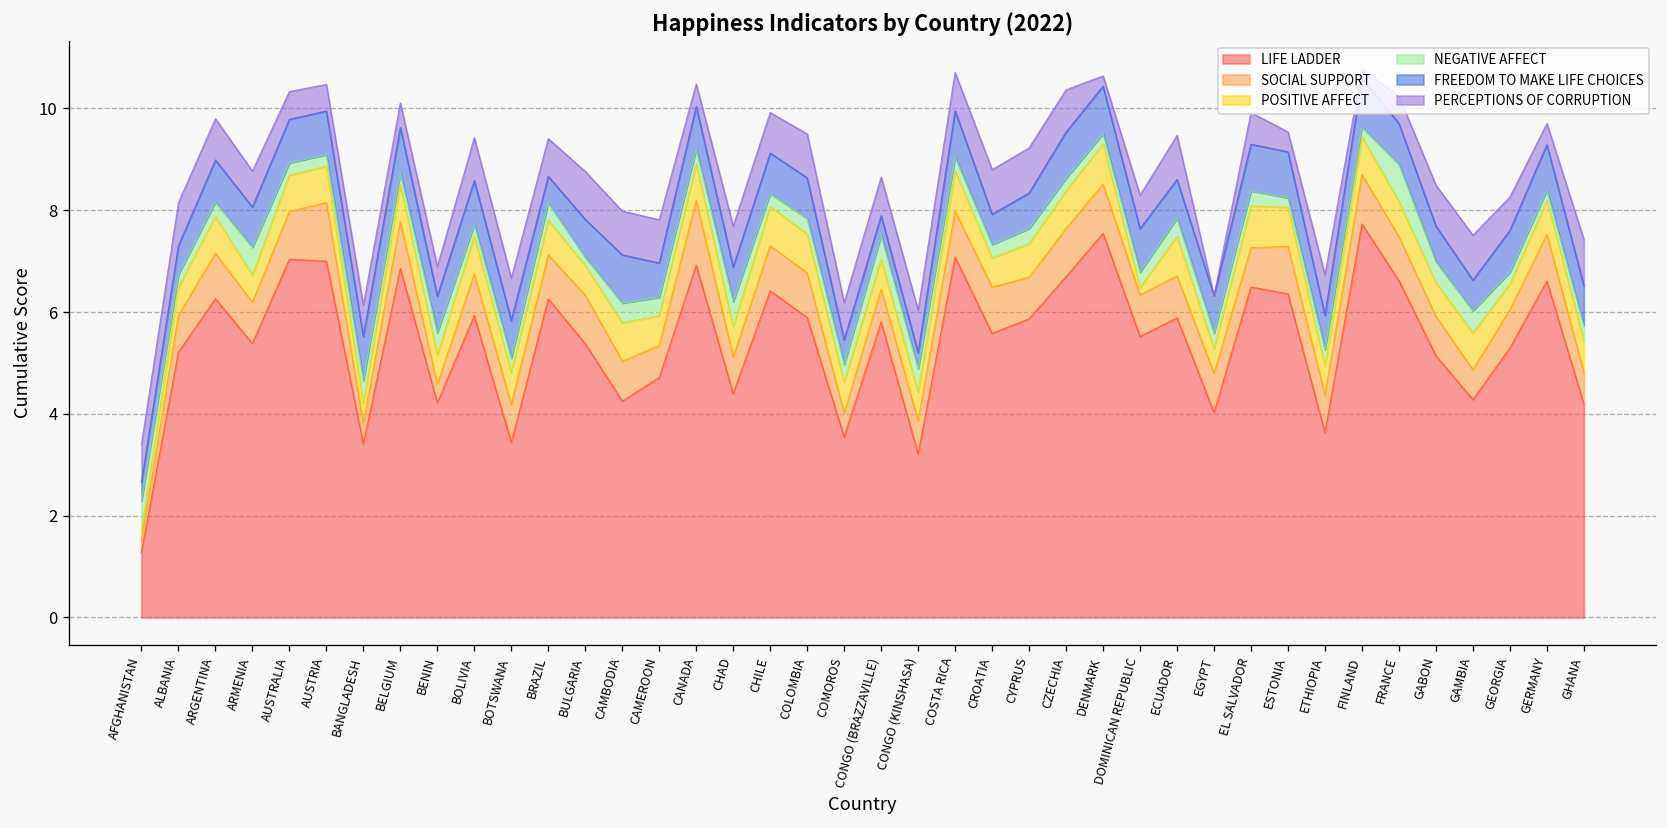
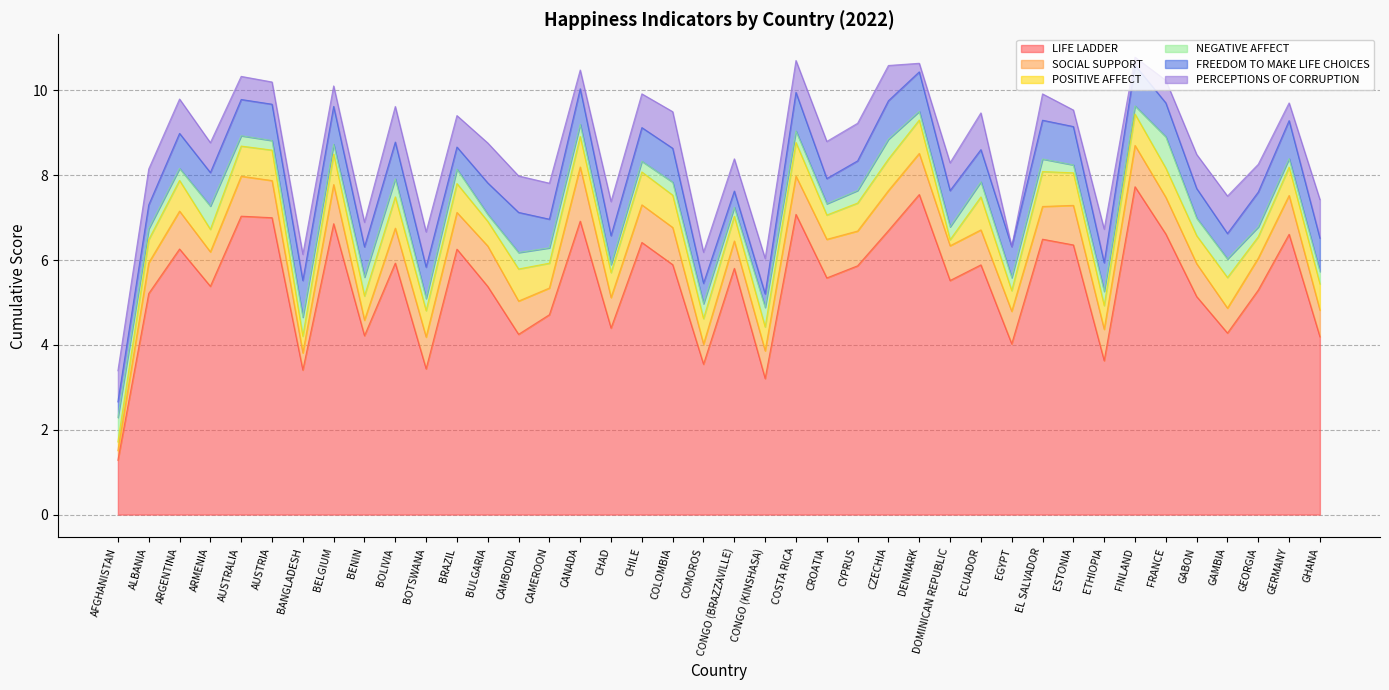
  {
    "SOCIAL SUPPORT": {
      "AFGHANISTAN": 0.2,
      "ALBANIA": 0.7,
      "ARGENTINA": 0.9,
      "ARMENIA": 0.8,
      "AUSTRALIA": 0.9,
-     "AUSTRIA": 1.1,
+     "AUSTRIA": 0.9,
      "BANGLADESH": 0.4,
      "BELGIUM": 0.9,
      "BENIN": 0.4,
      "BOLIVIA": 0.8,
      "BOTSWANA": 0.8,
      "BRAZIL": 0.9,
      "BULGARIA": 1.0,
      "CAMBODIA": 0.8,
      "CAMEROON": 0.6,
      "CANADA": 1.3,
      "CHAD": 0.7,
      "CHILE": 0.9,
      "COLOMBIA": 0.9,
      "COMOROS": 0.5,
      "CONGO (BRAZZAVILLE)": 0.6,
      "CONGO (KINSHASA)": 0.7,
      "COSTA RICA": 0.9,
      "CROATIA": 0.9,
      "CYPRUS": 0.8,
      "CZECHIA": 0.9,
      "DENMARK": 1.0,
      "DOMINICAN REPUBLIC": 0.8,
      "ECUADOR": 0.8,
      "EGYPT": 0.8,
      "EL SALVADOR": 0.8,
      "ESTONIA": 0.9,
      "ETHIOPIA": 0.7,
      "FINLAND": 1.0,
      "FRANCE": 0.9,
      "GABON": 0.8,
      "GAMBIA": 0.6,
      "GEORGIA": 0.8,
      "GERMANY": 0.9,
      "GHANA": 0.6
    },
    "NEGATIVE AFFECT": {
      "AFGHANISTAN": 0.6,
      "ALBANIA": 0.3,
      "ARGENTINA": 0.3,
      "ARMENIA": 0.5,
      "AUSTRALIA": 0.2,
      "AUSTRIA": 0.2,
      "BANGLADESH": 0.4,
      "BELGIUM": 0.2,
      "BENIN": 0.4,
-     "BOLIVIA": 0.2,
+     "BOLIVIA": 0.4,
      "BOTSWANA": 0.3,
      "BRAZIL": 0.3,
      "BULGARIA": 0.2,
      "CAMBODIA": 0.4,
      "CAMEROON": 0.4,
      "CANADA": 0.3,
-     "CHAD": 0.5,
+     "CHAD": 0.2,
      "CHILE": 0.3,
      "COLOMBIA": 0.3,
      "COMOROS": 0.4,
-     "CONGO (BRAZZAVILLE)": 0.5,
+     "CONGO (BRAZZAVILLE)": 0.2,
      "CONGO (KINSHASA)": 0.5,
      "COSTA RICA": 0.3,
      "CROATIA": 0.3,
      "CYPRUS": 0.3,
-     "CZECHIA": 0.2,
+     "CZECHIA": 0.5,
      "DENMARK": 0.2,
      "DOMINICAN REPUBLIC": 0.3,
      "ECUADOR": 0.4,
      "EGYPT": 0.3,
      "EL SALVADOR": 0.3,
      "ESTONIA": 0.2,
      "ETHIOPIA": 0.3,
      "FINLAND": 0.2,
      "FRANCE": 0.7,
      "GABON": 0.4,
      "GAMBIA": 0.4,
      "GEORGIA": 0.2,
      "GERMANY": 0.2,
      "GHANA": 0.3
    }
  }
